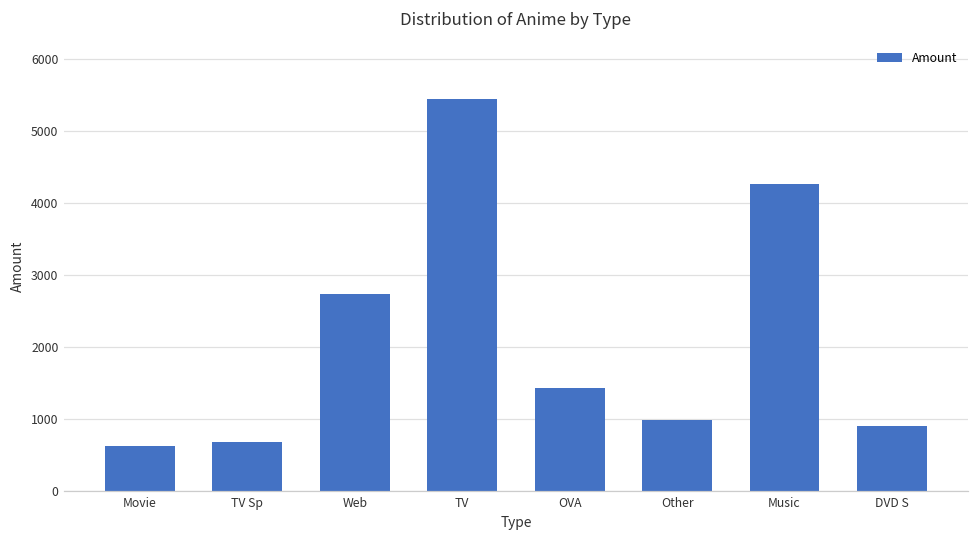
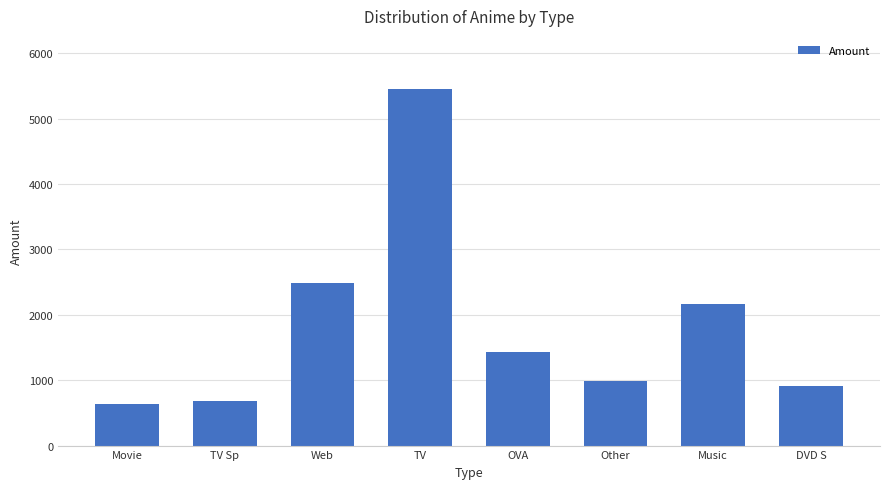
  {
    "Movie": 600,
    "TV Sp": 700,
-   "Web": 2700,
+   "Web": 2500,
    "TV": 5400,
    "OVA": 1400,
    "Other": 1000,
-   "Music": 4300,
+   "Music": 2200,
    "DVD S": 900
  }
